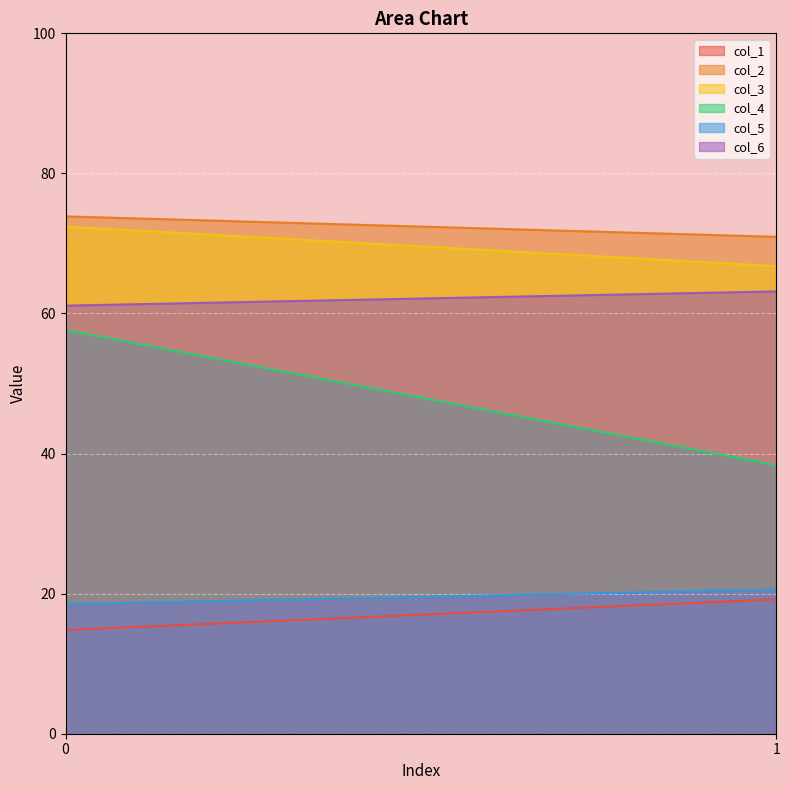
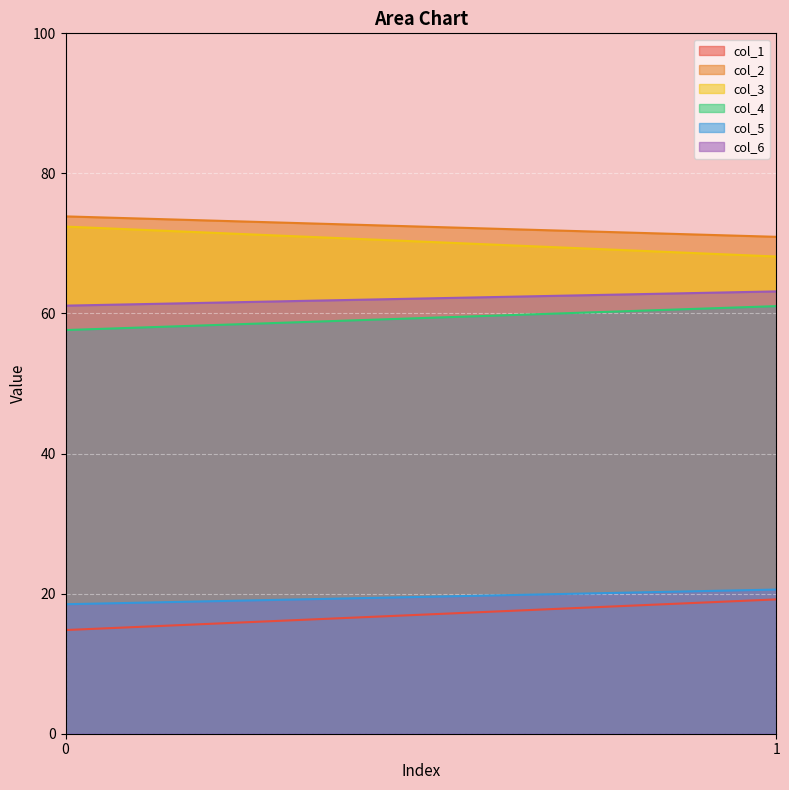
  {
    "col_3": {
      "0": 72,
-     "1": 67
+     "1": 68
    },
    "col_4": {
      "0": 58,
-     "1": 38
+     "1": 61
    },
    "col_5": {
      "0": 18,
      "1": 21
    },
    "col_6": {
      "0": 61,
      "1": 63
    }
  }
